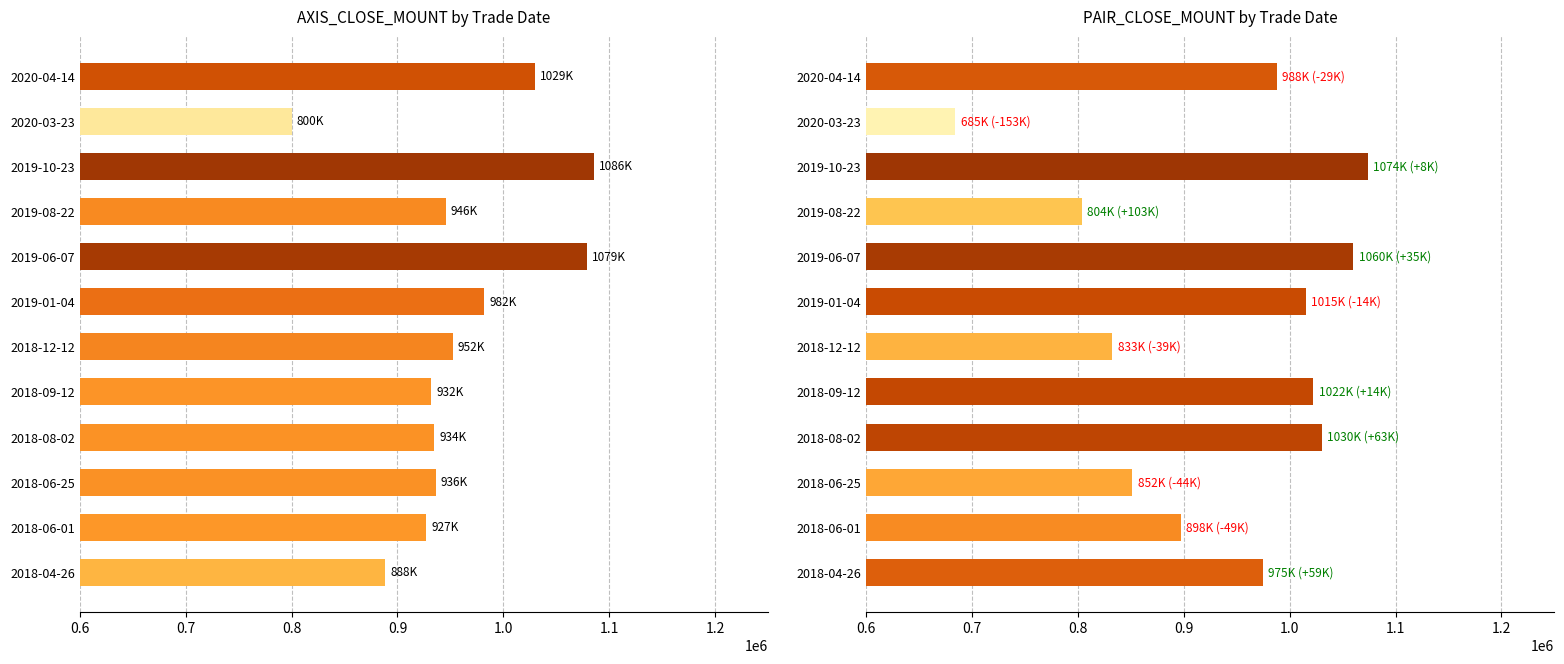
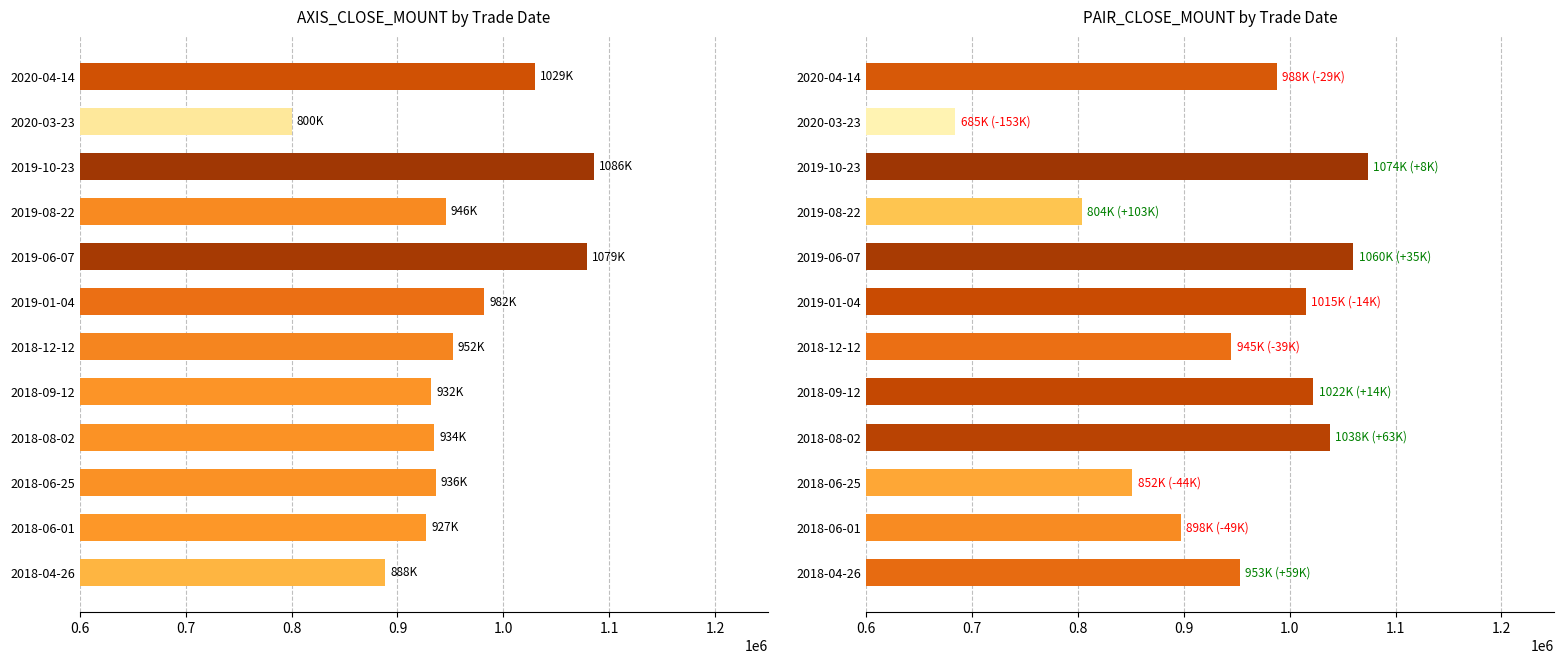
  {
    "AXIS_CLOSE_MOUNT by Trade Date": {
      "2020-04-14": "1029K",
      "2020-03-23": "800K",
      "2019-10-23": "1086K",
      "2019-08-22": "946K",
      "2019-06-07": "1079K",
      "2019-01-04": "982K",
      "2018-12-12": "952K",
      "2018-09-12": "932K",
      "2018-08-02": "934K",
      "2018-06-25": "936K",
      "2018-06-01": "927K",
      "2018-04-26": "888K"
    },
    "PAIR_CLOSE_MOUNT by Trade Date": {
      "2020-04-14": "988K",
      "2020-03-23": "685K",
      "2019-10-23": "1074K",
      "2019-08-22": "804K",
      "2019-06-07": "1060K",
      "2019-01-04": "1015K",
-     "2018-12-12": "833K",
+     "2018-12-12": "945K",
      "2018-09-12": "1022K",
-     "2018-08-02": "1030K",
+     "2018-08-02": "1038K",
      "2018-06-25": "852K",
      "2018-06-01": "898K",
-     "2018-04-26": "975K"
+     "2018-04-26": "953K"
    }
  }
